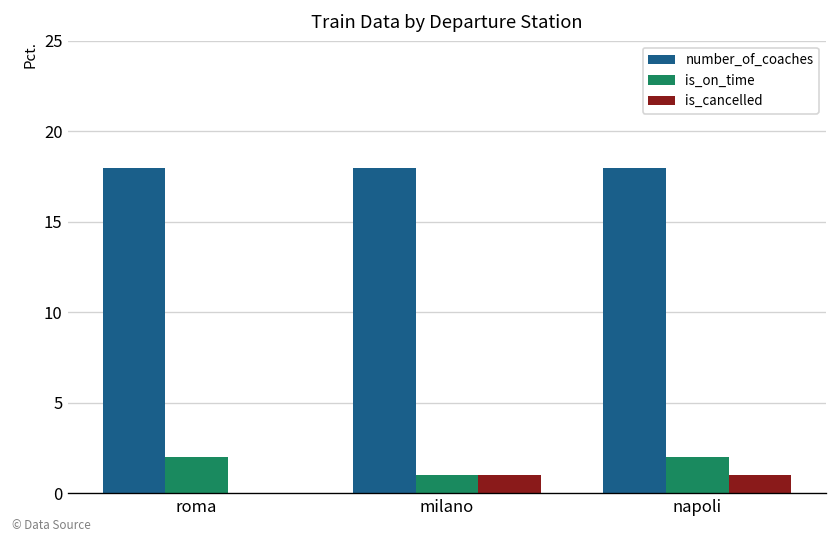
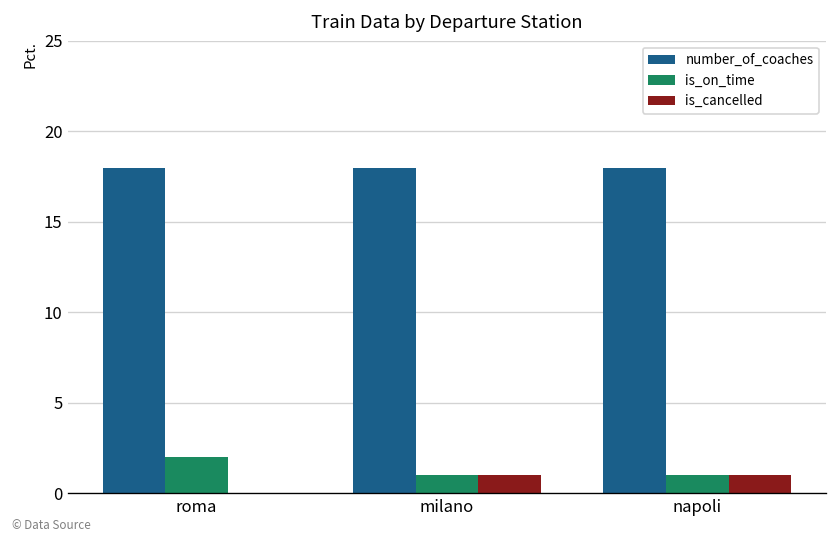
  {
    "number_of_coaches": {
      "roma": 18,
      "milano": 18,
      "napoli": 18
    },
    "is_on_time": {
      "roma": 2,
      "milano": 1,
-     "napoli": 2
+     "napoli": 1
    },
    "is_cancelled": {
      "roma": 0,
      "milano": 1,
      "napoli": 1
    }
  }
